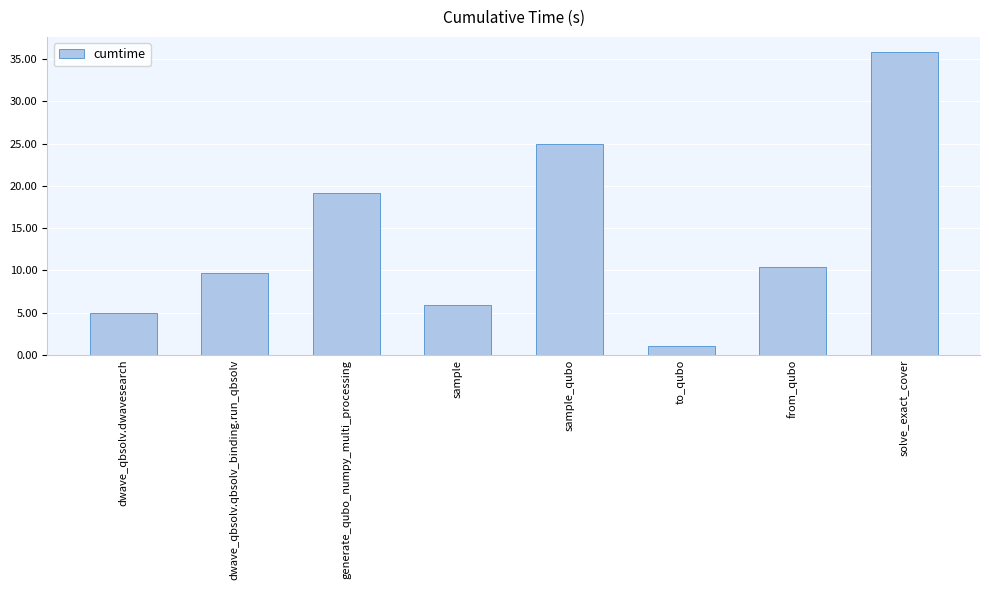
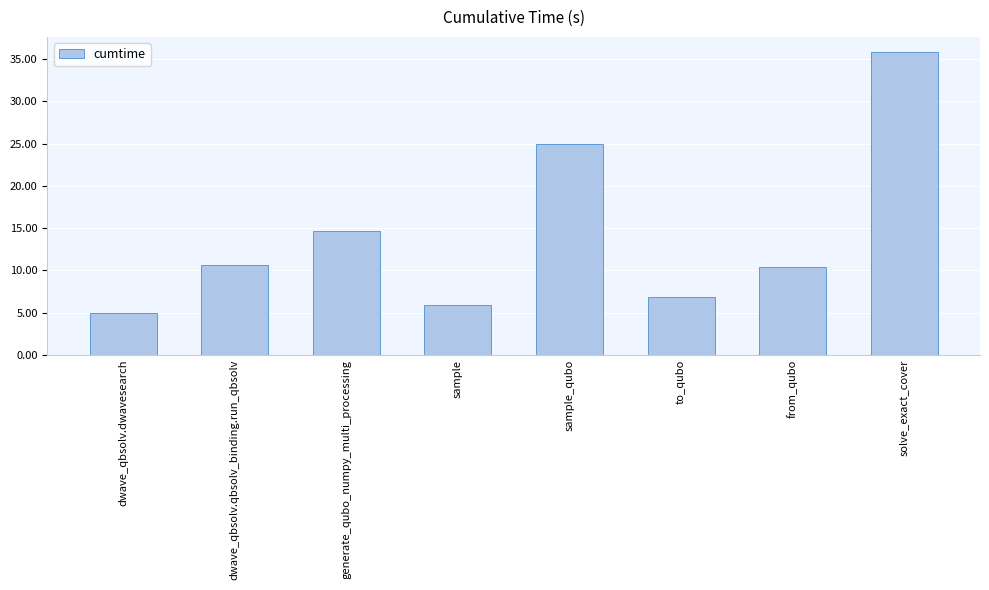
  {
    "dwave_qbsolv.dwavesearch": 5,
-   "dwave_qbsolv.qbsolv_binding.run_qbsolv": 10,
-   "generate_qubo_numpy_multi_processing": 19,
+   "dwave_qbsolv.qbsolv_binding.run_qbsolv": 11,
+   "generate_qubo_numpy_multi_processing": 15,
    "sample": 6,
    "sample_qubo": 25,
-   "to_qubo": 1,
+   "to_qubo": 7,
    "from_qubo": 10,
    "solve_exact_cover": 36
  }
